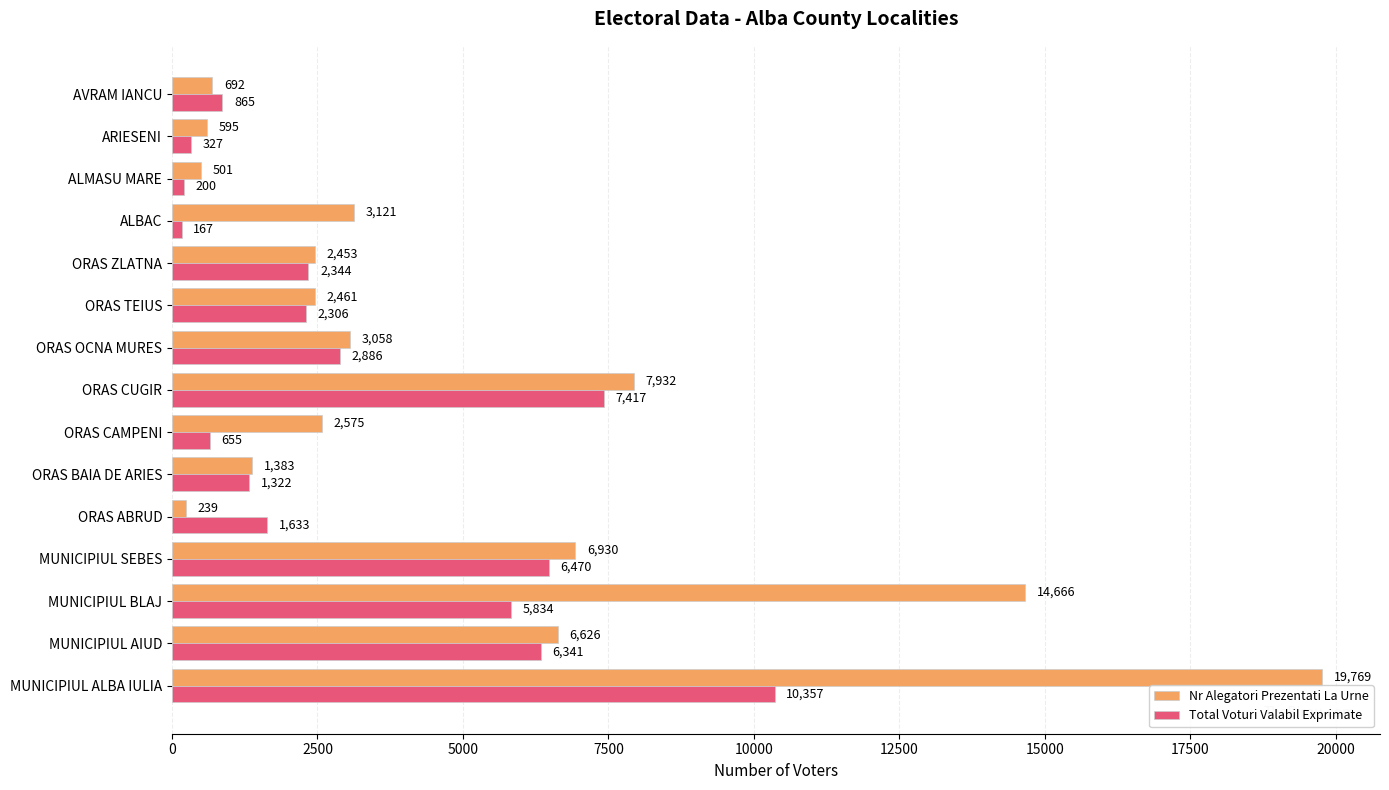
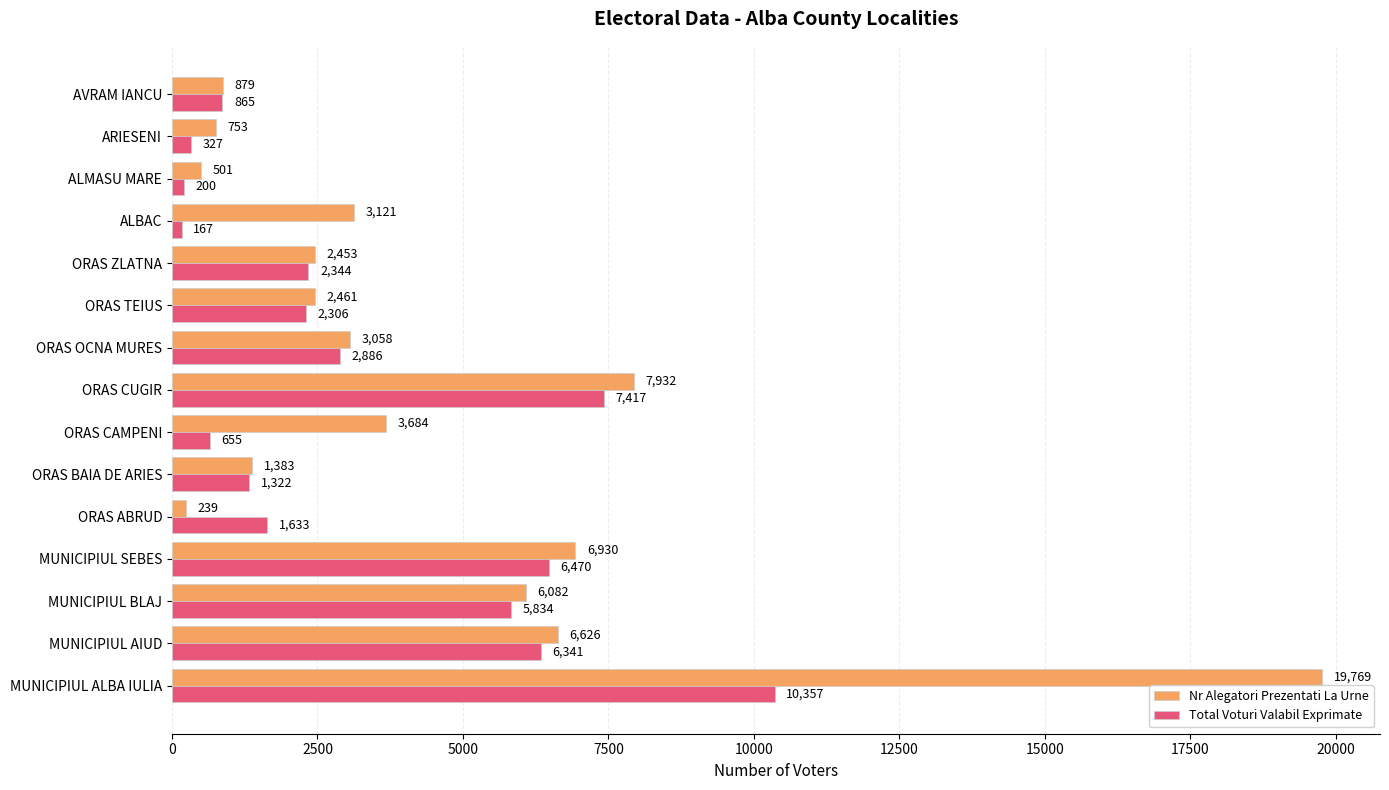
  {
    "Nr Alegatori Prezentati La Urne": {
-     "AVRAM IANCU": "692",
-     "ARIESENI": "595",
+     "AVRAM IANCU": "879",
+     "ARIESENI": "753",
      "ALMASU MARE": "501",
      "ALBAC": "3,121",
      "ORAS ZLATNA": "2,453",
      "ORAS TEIUS": "2,461",
      "ORAS OCNA MURES": "3,058",
      "ORAS CUGIR": "7,932",
-     "ORAS CAMPENI": "2,575",
+     "ORAS CAMPENI": "3,684",
      "ORAS BAIA DE ARIES": "1,383",
      "ORAS ABRUD": "239",
      "MUNICIPIUL SEBES": "6,930",
-     "MUNICIPIUL BLAJ": "14,666",
+     "MUNICIPIUL BLAJ": "6,082",
      "MUNICIPIUL AIUD": "6,626",
      "MUNICIPIUL ALBA IULIA": "19,769"
    },
    "Total Voturi Valabil Exprimate": {
      "AVRAM IANCU": "865",
      "ARIESENI": "327",
      "ALMASU MARE": "200",
      "ALBAC": "167",
      "ORAS ZLATNA": "2,344",
      "ORAS TEIUS": "2,306",
      "ORAS OCNA MURES": "2,886",
      "ORAS CUGIR": "7,417",
      "ORAS CAMPENI": "655",
      "ORAS BAIA DE ARIES": "1,322",
      "ORAS ABRUD": "1,633",
      "MUNICIPIUL SEBES": "6,470",
      "MUNICIPIUL BLAJ": "5,834",
      "MUNICIPIUL AIUD": "6,341",
      "MUNICIPIUL ALBA IULIA": "10,357"
    }
  }
